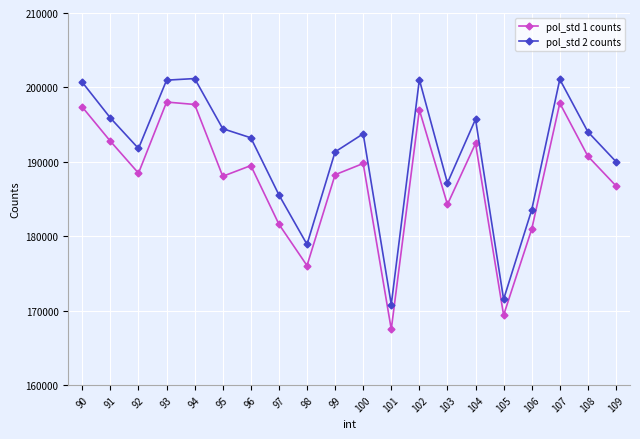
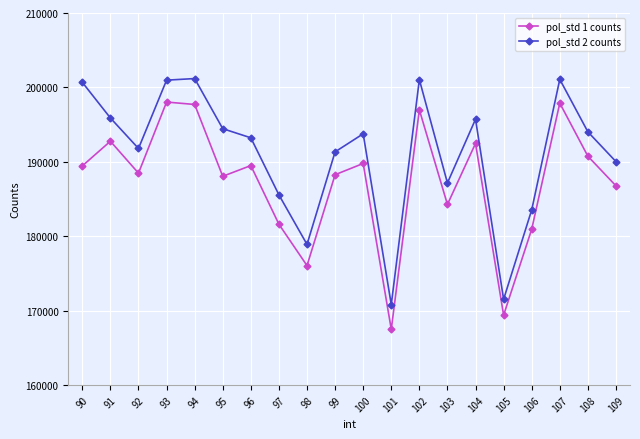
  {
    "pol_std 1 counts": {
-     "90": 197000,
+     "90": 189000,
      "91": 193000,
      "92": 188000,
      "93": 198000,
      "94": 198000,
      "95": 188000,
      "96": 189000,
      "97": 182000,
      "98": 176000,
      "99": 188000,
      "100": 190000,
      "101": 167000,
      "102": 197000,
      "103": 184000,
      "104": 192000,
      "105": 169000,
      "106": 181000,
      "107": 198000,
      "108": 191000,
      "109": 187000
    },
    "pol_std 2 counts": {
      "90": 201000,
      "91": 196000,
      "92": 192000,
      "93": 201000,
      "94": 201000,
      "95": 194000,
      "96": 193000,
      "97": 186000,
      "98": 179000,
      "99": 191000,
      "100": 194000,
      "101": 171000,
      "102": 201000,
      "103": 187000,
      "104": 196000,
      "105": 172000,
      "106": 184000,
      "107": 201000,
      "108": 194000,
      "109": 190000
    }
  }
